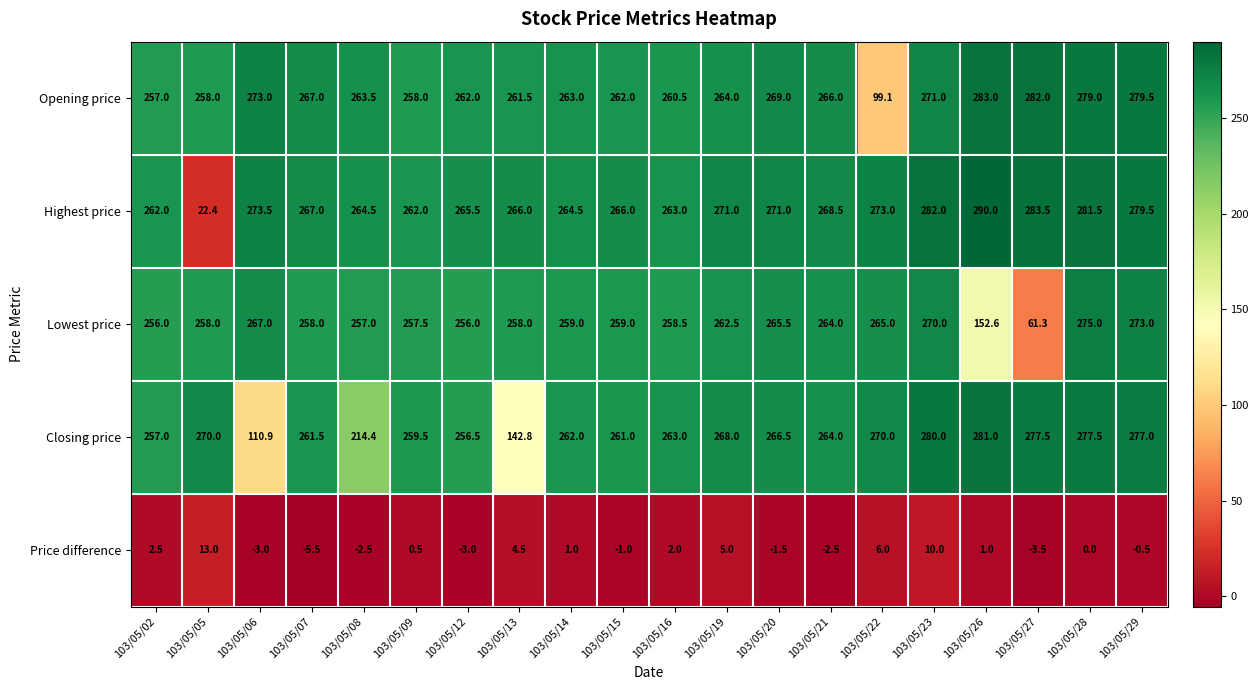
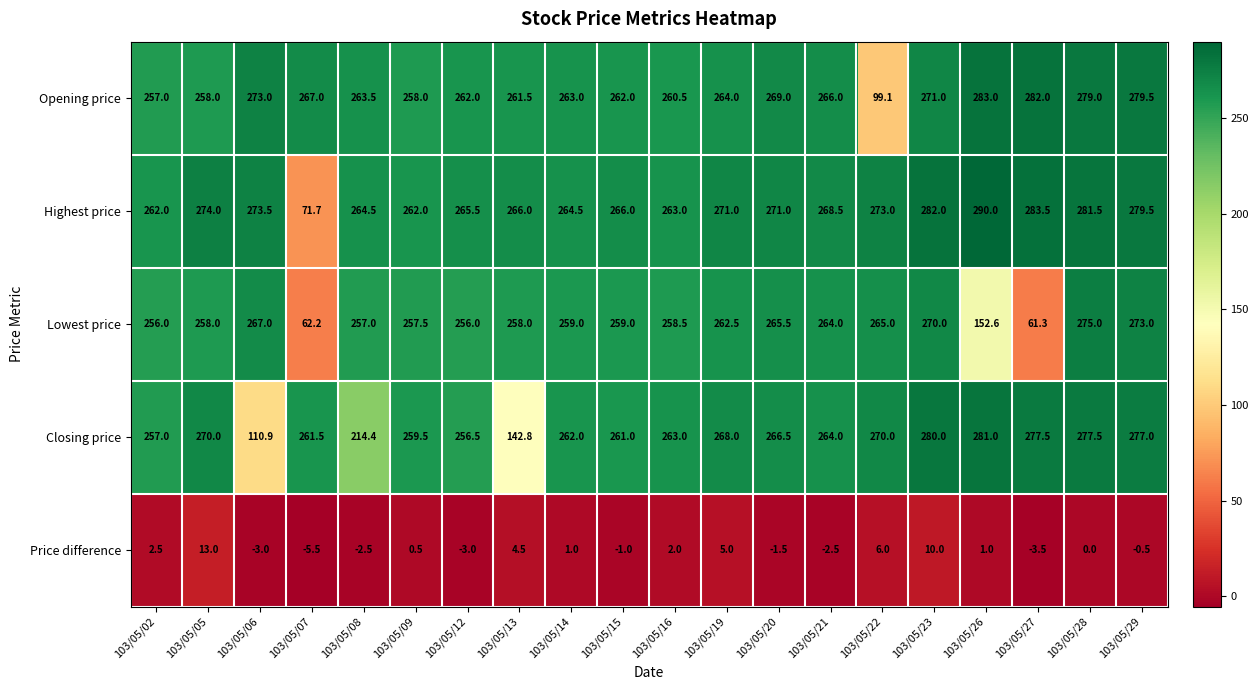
  {
    "Opening price": {
      "103/05/02": 257.0,
      "103/05/05": 258.0,
      "103/05/06": 273.0,
      "103/05/07": 267.0,
      "103/05/08": 263.5,
      "103/05/09": 258.0,
      "103/05/12": 262.0,
      "103/05/13": 261.5,
      "103/05/14": 263.0,
      "103/05/15": 262.0,
      "103/05/16": 260.5,
      "103/05/19": 264.0,
      "103/05/20": 269.0,
      "103/05/21": 266.0,
      "103/05/22": 99.1,
      "103/05/23": 271.0,
      "103/05/26": 283.0,
      "103/05/27": 282.0,
      "103/05/28": 279.0,
      "103/05/29": 279.5
    },
    "Highest price": {
      "103/05/02": 262.0,
-     "103/05/05": 22.4,
+     "103/05/05": 274.0,
      "103/05/06": 273.5,
-     "103/05/07": 267.0,
+     "103/05/07": 71.7,
      "103/05/08": 264.5,
      "103/05/09": 262.0,
      "103/05/12": 265.5,
      "103/05/13": 266.0,
      "103/05/14": 264.5,
      "103/05/15": 266.0,
      "103/05/16": 263.0,
      "103/05/19": 271.0,
      "103/05/20": 271.0,
      "103/05/21": 268.5,
      "103/05/22": 273.0,
      "103/05/23": 282.0,
      "103/05/26": 290.0,
      "103/05/27": 283.5,
      "103/05/28": 281.5,
      "103/05/29": 279.5
    },
    "Lowest price": {
      "103/05/02": 256.0,
      "103/05/05": 258.0,
      "103/05/06": 267.0,
-     "103/05/07": 258.0,
+     "103/05/07": 62.2,
      "103/05/08": 257.0,
      "103/05/09": 257.5,
      "103/05/12": 256.0,
      "103/05/13": 258.0,
      "103/05/14": 259.0,
      "103/05/15": 259.0,
      "103/05/16": 258.5,
      "103/05/19": 262.5,
      "103/05/20": 265.5,
      "103/05/21": 264.0,
      "103/05/22": 265.0,
      "103/05/23": 270.0,
      "103/05/26": 152.6,
      "103/05/27": 61.3,
      "103/05/28": 275.0,
      "103/05/29": 273.0
    },
    "Closing price": {
      "103/05/02": 257.0,
      "103/05/05": 270.0,
      "103/05/06": 110.9,
      "103/05/07": 261.5,
      "103/05/08": 214.4,
      "103/05/09": 259.5,
      "103/05/12": 256.5,
      "103/05/13": 142.8,
      "103/05/14": 262.0,
      "103/05/15": 261.0,
      "103/05/16": 263.0,
      "103/05/19": 268.0,
      "103/05/20": 266.5,
      "103/05/21": 264.0,
      "103/05/22": 270.0,
      "103/05/23": 280.0,
      "103/05/26": 281.0,
      "103/05/27": 277.5,
      "103/05/28": 277.5,
      "103/05/29": 277.0
    },
    "Price difference": {
      "103/05/02": 2.5,
      "103/05/05": 13.0,
      "103/05/06": -3.0,
      "103/05/07": -5.5,
      "103/05/08": -2.5,
      "103/05/09": 0.5,
      "103/05/12": -3.0,
      "103/05/13": 4.5,
      "103/05/14": 1.0,
      "103/05/15": -1.0,
      "103/05/16": 2.0,
      "103/05/19": 5.0,
      "103/05/20": -1.5,
      "103/05/21": -2.5,
      "103/05/22": 6.0,
      "103/05/23": 10.0,
      "103/05/26": 1.0,
      "103/05/27": -3.5,
      "103/05/28": 0.0,
      "103/05/29": -0.5
    }
  }
